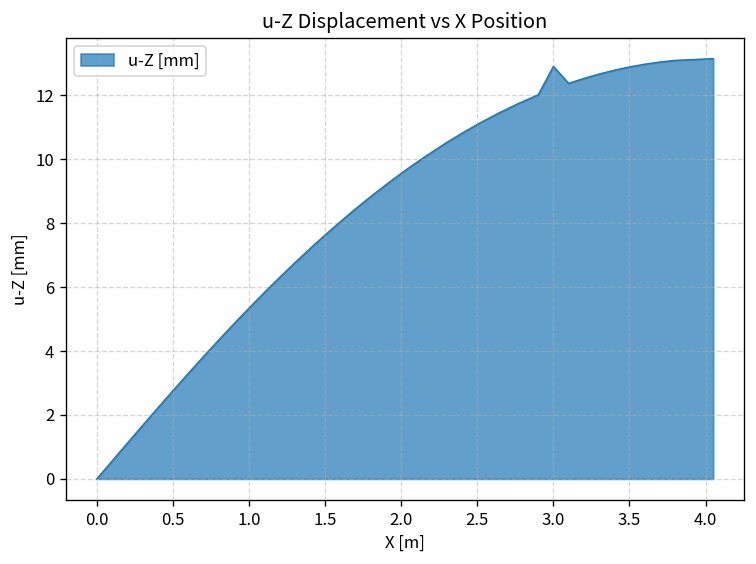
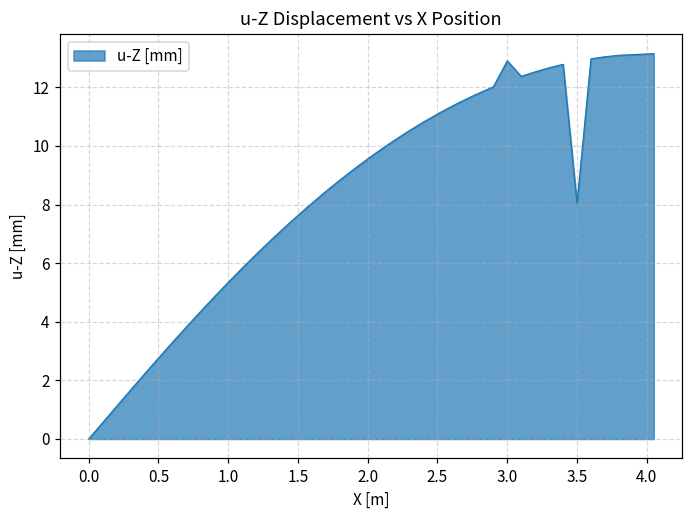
  {
    "0.0": 0.0,
    "0.5": 2.8,
    "3.0": 12.9,
-   "3.5": 12.9
+   "3.5": 8.0
  }
